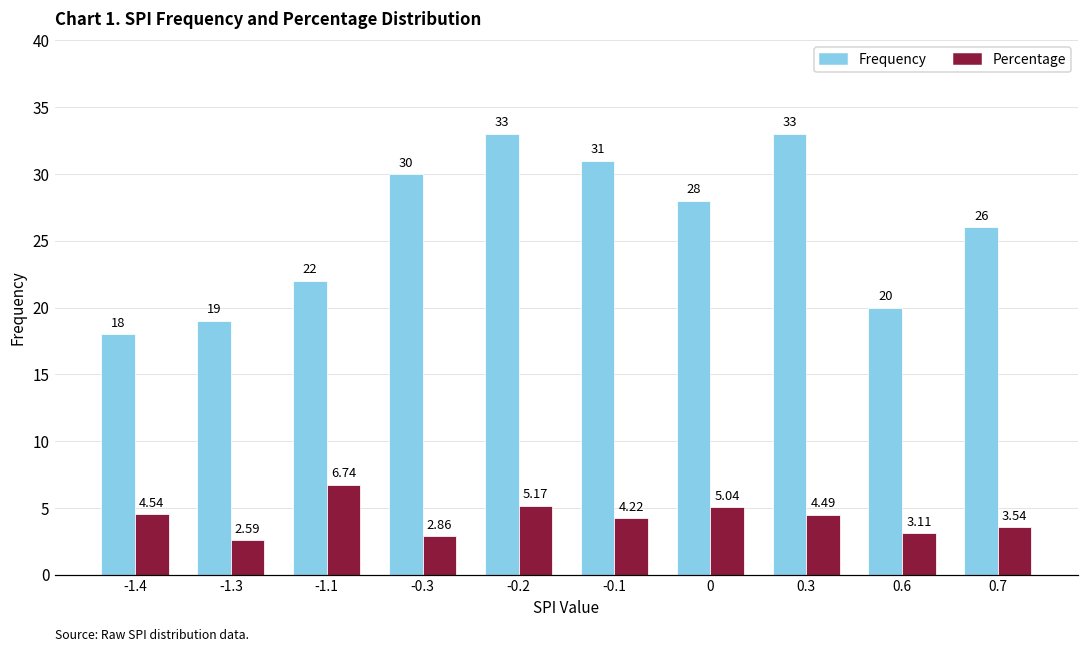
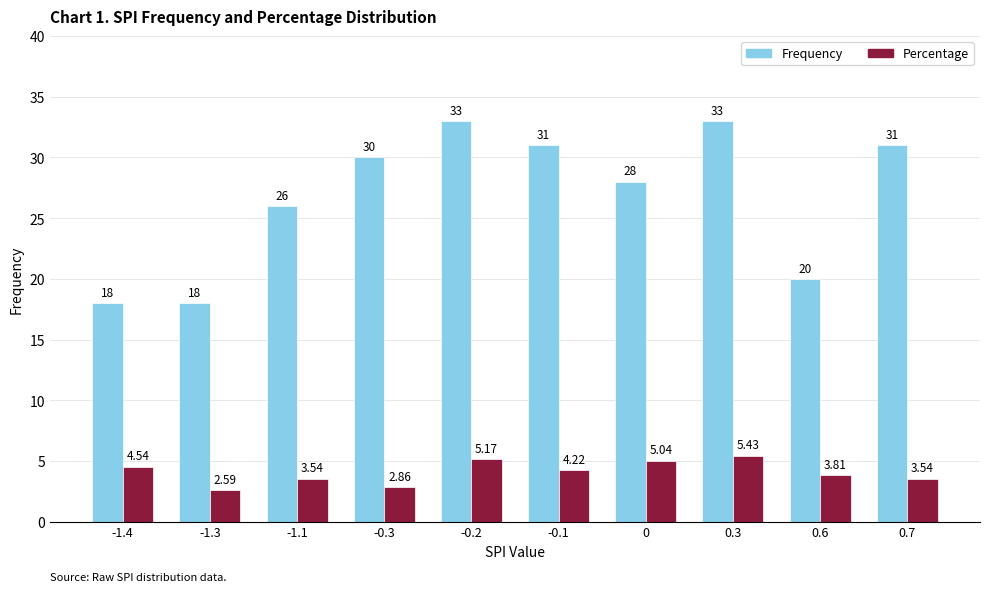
  {
    "Frequency": {
      "-1.4": 18,
-     "-1.3": 19,
-     "-1.1": 22,
+     "-1.3": 18,
+     "-1.1": 26,
      "-0.3": 30,
      "-0.2": 33,
      "-0.1": 31,
      "0": 28,
      "0.3": 33,
      "0.6": 20,
-     "0.7": 26
+     "0.7": 31
    },
    "Percentage": {
      "-1.4": 4.54,
      "-1.3": 2.59,
-     "-1.1": 6.74,
+     "-1.1": 3.54,
      "-0.3": 2.86,
      "-0.2": 5.17,
      "-0.1": 4.22,
      "0": 5.04,
-     "0.3": 4.49,
-     "0.6": 3.11,
+     "0.3": 5.43,
+     "0.6": 3.81,
      "0.7": 3.54
    }
  }
